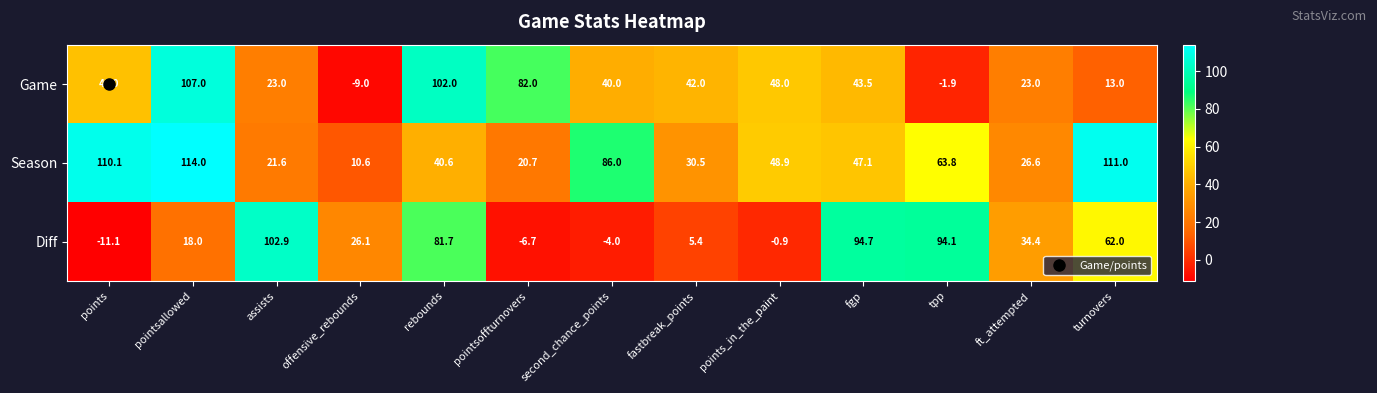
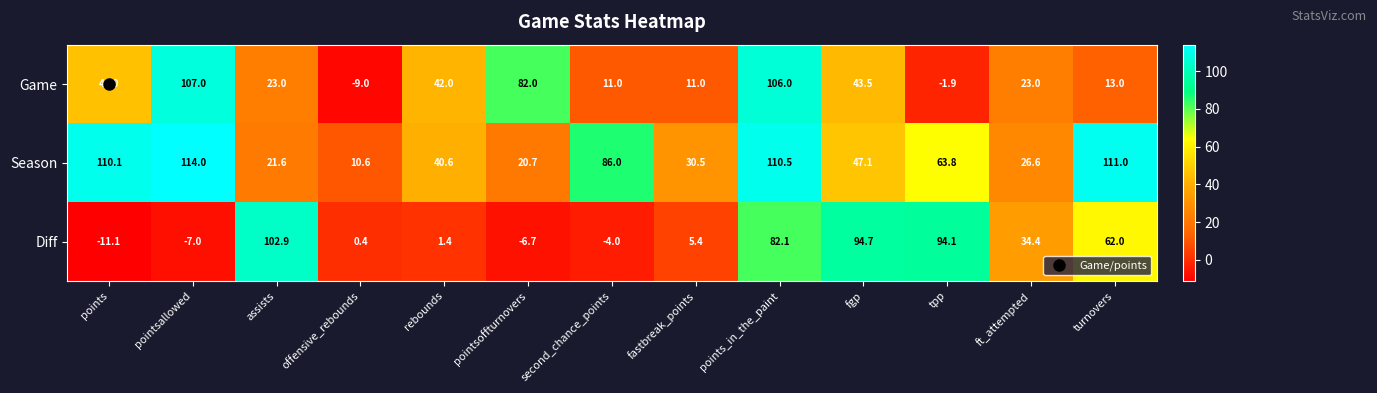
  {
    "Game": {
      "pointsallowed": 107.0,
      "assists": 23.0,
      "offensive_rebounds": -9.0,
-     "rebounds": 102.0,
+     "rebounds": 42.0,
      "pointsoffturnovers": 82.0,
-     "second_chance_points": 40.0,
-     "fastbreak_points": 42.0,
-     "points_in_the_paint": 48.0,
+     "second_chance_points": 11.0,
+     "fastbreak_points": 11.0,
+     "points_in_the_paint": 106.0,
      "fgp": 43.5,
      "tpp": -1.9,
      "ft_attempted": 23.0,
      "turnovers": 13.0
    },
    "Season": {
      "points": 110.1,
      "pointsallowed": 114.0,
      "assists": 21.6,
      "offensive_rebounds": 10.6,
      "rebounds": 40.6,
      "pointsoffturnovers": 20.7,
      "second_chance_points": 86.0,
      "fastbreak_points": 30.5,
-     "points_in_the_paint": 48.9,
+     "points_in_the_paint": 110.5,
      "fgp": 47.1,
      "tpp": 63.8,
      "ft_attempted": 26.6,
      "turnovers": 111.0
    },
    "Diff": {
      "points": -11.1,
-     "pointsallowed": 18.0,
+     "pointsallowed": -7.0,
      "assists": 102.9,
-     "offensive_rebounds": 26.1,
-     "rebounds": 81.7,
+     "offensive_rebounds": 0.4,
+     "rebounds": 1.4,
      "pointsoffturnovers": -6.7,
      "second_chance_points": -4.0,
      "fastbreak_points": 5.4,
-     "points_in_the_paint": -0.9,
+     "points_in_the_paint": 82.1,
      "fgp": 94.7,
      "tpp": 94.1,
      "ft_attempted": 34.4,
      "turnovers": 62.0
    }
  }
